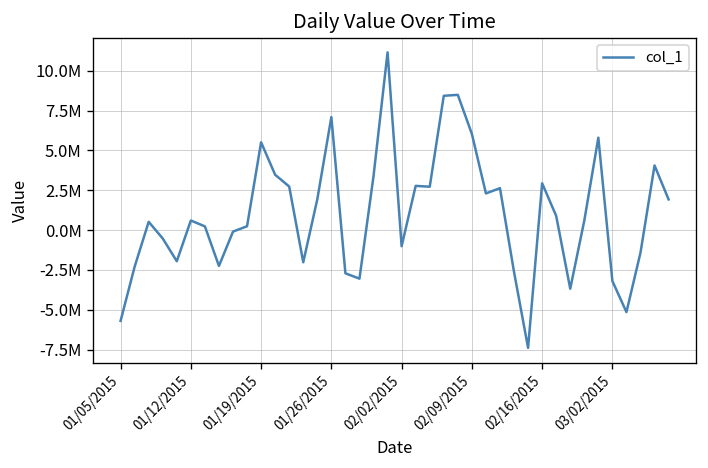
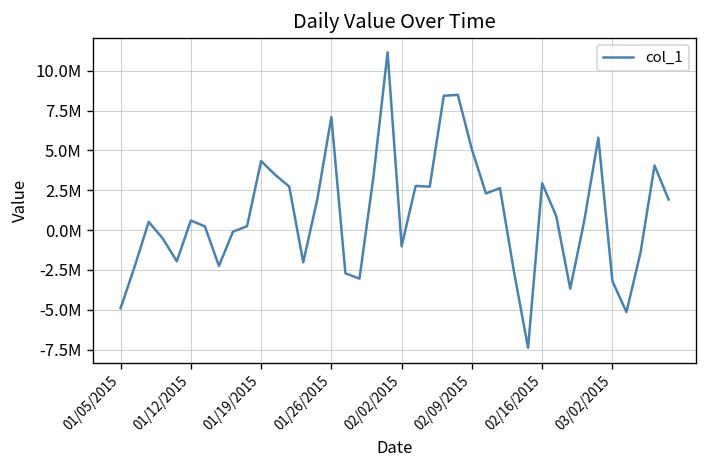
  {
-   "01/05/2015": -5700000,
+   "01/05/2015": -4900000,
    "01/12/2015": 600000,
-   "01/19/2015": 5500000,
+   "01/19/2015": 4300000,
    "01/26/2015": 7100000,
    "02/02/2015": -1000000,
-   "02/09/2015": 6000000,
+   "02/09/2015": 5100000,
    "02/16/2015": 2900000,
    "03/02/2015": -3200000
  }
